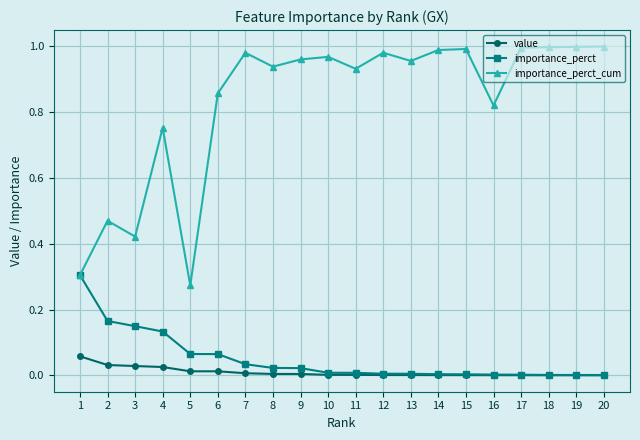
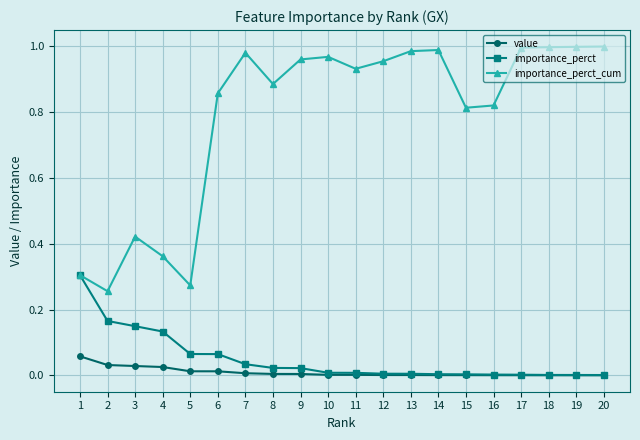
  {
    "importance_perct_cum": {
-     "2": 0.47,
+     "2": 0.26,
      "3": 0.42,
-     "4": 0.75,
+     "4": 0.36,
      "5": 0.27,
      "6": 0.86,
      "7": 0.98,
-     "8": 0.94,
+     "8": 0.89,
      "9": 0.96,
      "10": 0.97,
      "11": 0.93,
-     "12": 0.98,
-     "13": 0.96,
+     "12": 0.96,
+     "13": 0.99,
      "14": 0.99,
-     "15": 0.99,
+     "15": 0.81,
      "16": 0.82
    }
  }
